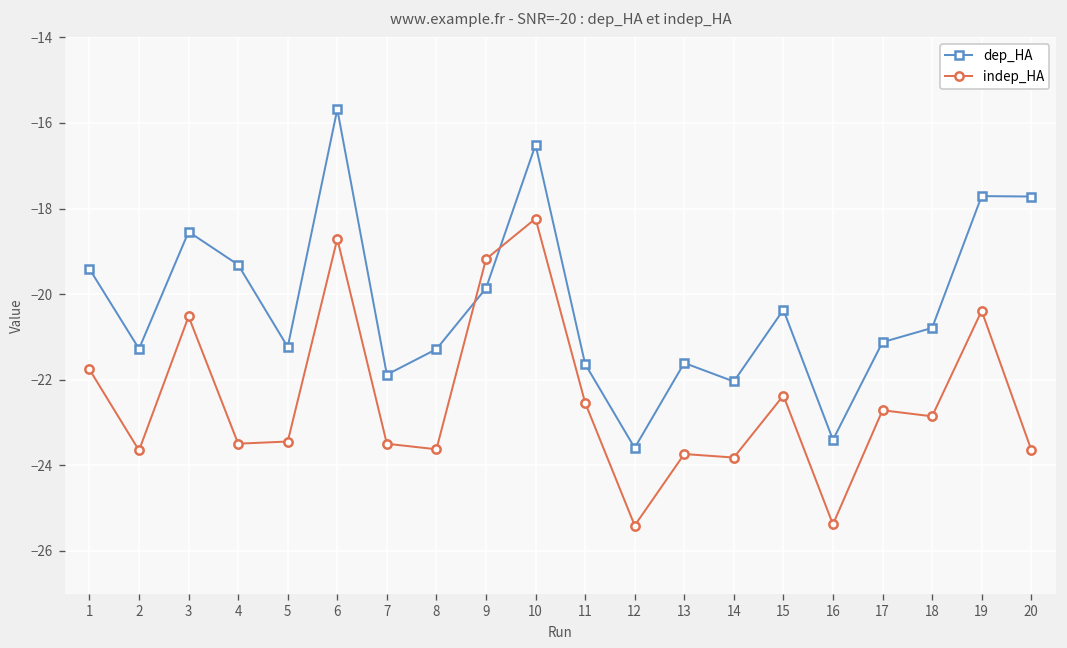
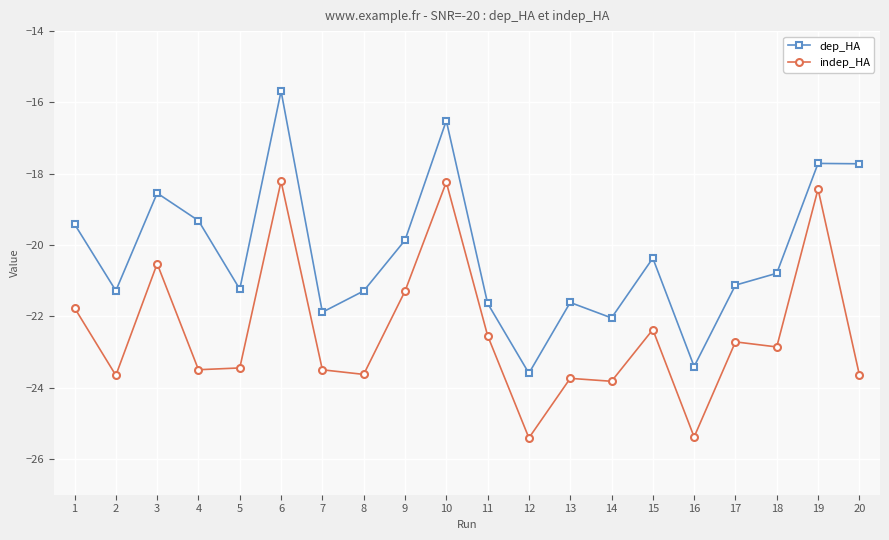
  {
    "dep_HA": {
      "1": -19.4,
      "2": -21.3,
      "3": -18.5,
      "4": -19.3,
      "5": -21.2,
      "6": -15.7,
      "7": -21.9,
      "8": -21.3,
      "9": -19.9,
      "10": -16.5,
      "11": -21.6,
      "12": -23.6,
      "13": -21.6,
      "14": -22.0,
      "15": -20.4,
      "16": -23.4,
      "17": -21.1,
      "18": -20.8,
      "19": -17.7,
      "20": -17.7
    },
    "indep_HA": {
      "1": -21.8,
      "2": -23.7,
      "3": -20.5,
      "4": -23.5,
      "5": -23.4,
-     "6": -18.7,
+     "6": -18.2,
      "7": -23.5,
      "8": -23.6,
-     "9": -19.2,
+     "9": -21.3,
      "10": -18.2,
      "11": -22.5,
      "12": -25.4,
      "13": -23.7,
      "14": -23.8,
      "15": -22.4,
      "16": -25.4,
      "17": -22.7,
      "18": -22.9,
-     "19": -20.4,
+     "19": -18.4,
      "20": -23.6
    }
  }
